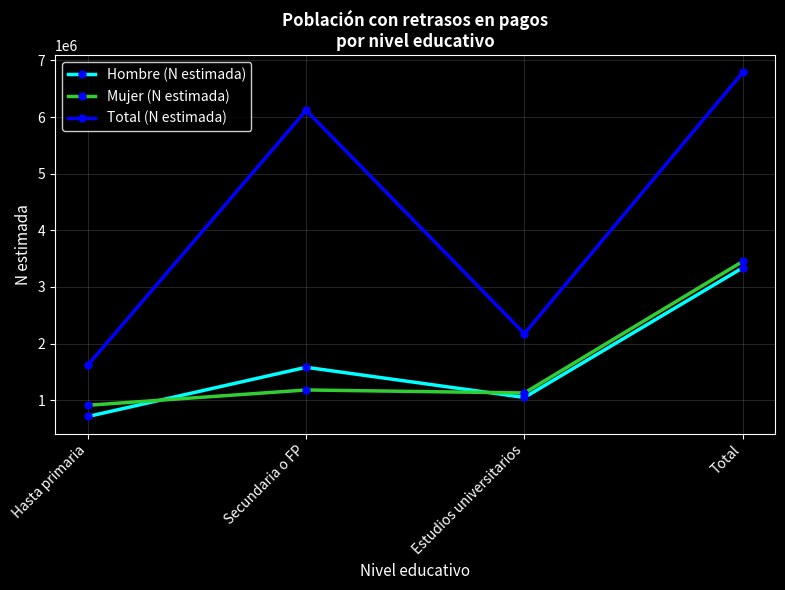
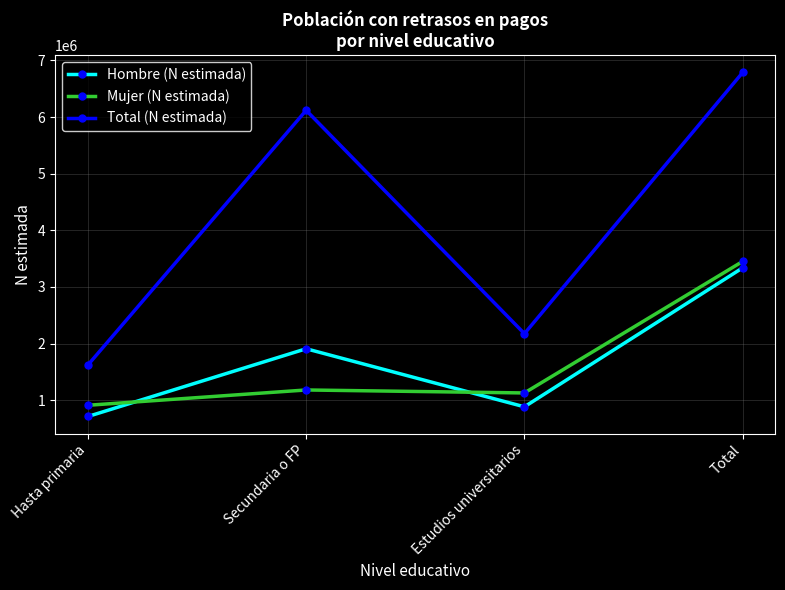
  {
    "Hombre (N estimada)": {
      "Hasta primaria": 700000,
-     "Secundaria o FP": 1600000,
-     "Estudios universitarios": 1000000,
+     "Secundaria o FP": 1900000,
+     "Estudios universitarios": 900000,
      "Total": 3300000
    },
    "Mujer (N estimada)": {
      "Hasta primaria": 900000,
      "Secundaria o FP": 1200000,
      "Estudios universitarios": 1100000,
      "Total": 3500000
    },
    "Total (N estimada)": {
      "Hasta primaria": 1600000,
      "Secundaria o FP": 6100000,
      "Estudios universitarios": 2200000,
      "Total": 6800000
    }
  }
